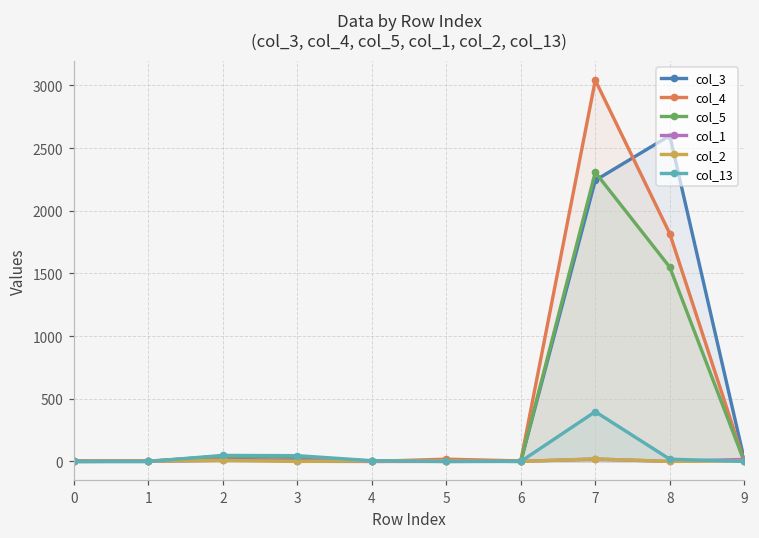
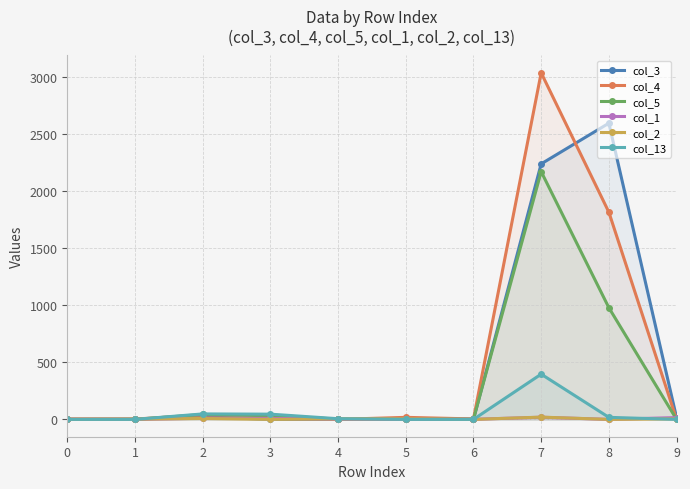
  {
    "col_5": {
-     "7": 2310,
-     "8": 1550
+     "7": 2170,
+     "8": 980
    }
  }
